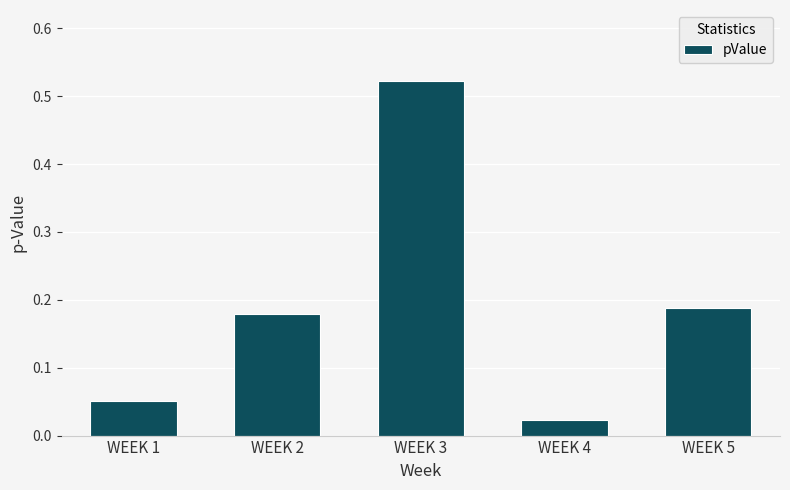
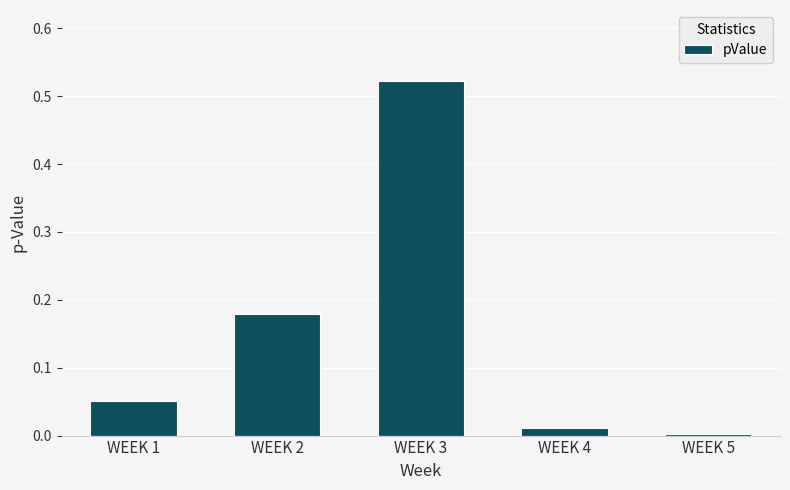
  {
    "WEEK 1": 0.05,
    "WEEK 2": 0.18,
    "WEEK 3": 0.52,
-   "WEEK 4": 0.02,
-   "WEEK 5": 0.19
+   "WEEK 4": 0.01,
+   "WEEK 5": 0.00
  }
